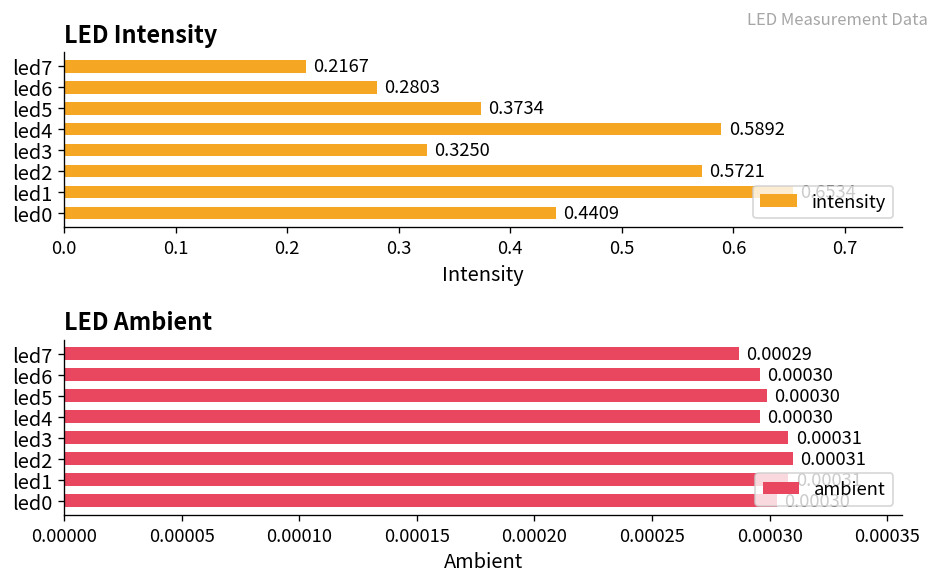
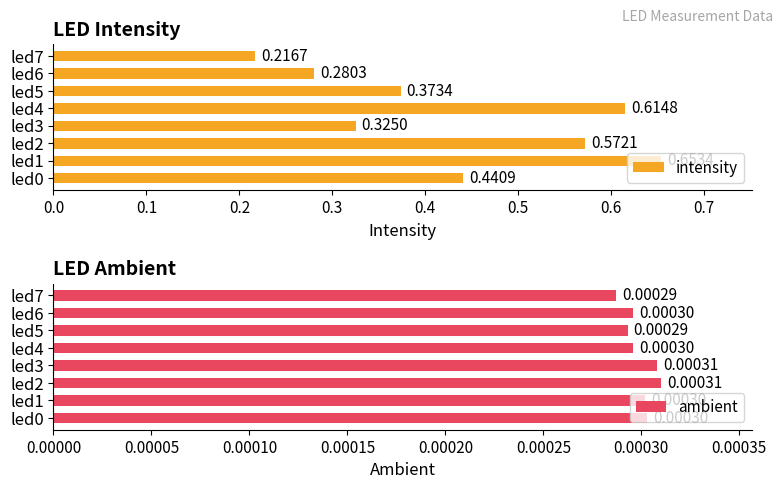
  {
    "LED Intensity": {
      "led7": 0.2167,
      "led6": 0.2803,
      "led5": 0.3734,
-     "led4": 0.5892,
+     "led4": 0.6148,
      "led3": 0.3250,
      "led2": 0.5721,
      "led0": 0.4409
    },
    "LED Ambient": {
      "led7": 0.00029,
      "led6": 0.00030,
-     "led5": 0.00030,
+     "led5": 0.00029,
      "led4": 0.00030,
      "led3": 0.00031,
      "led2": 0.00031,
-     "led1": 0.00031
+     "led1": 0.00030
    }
  }
